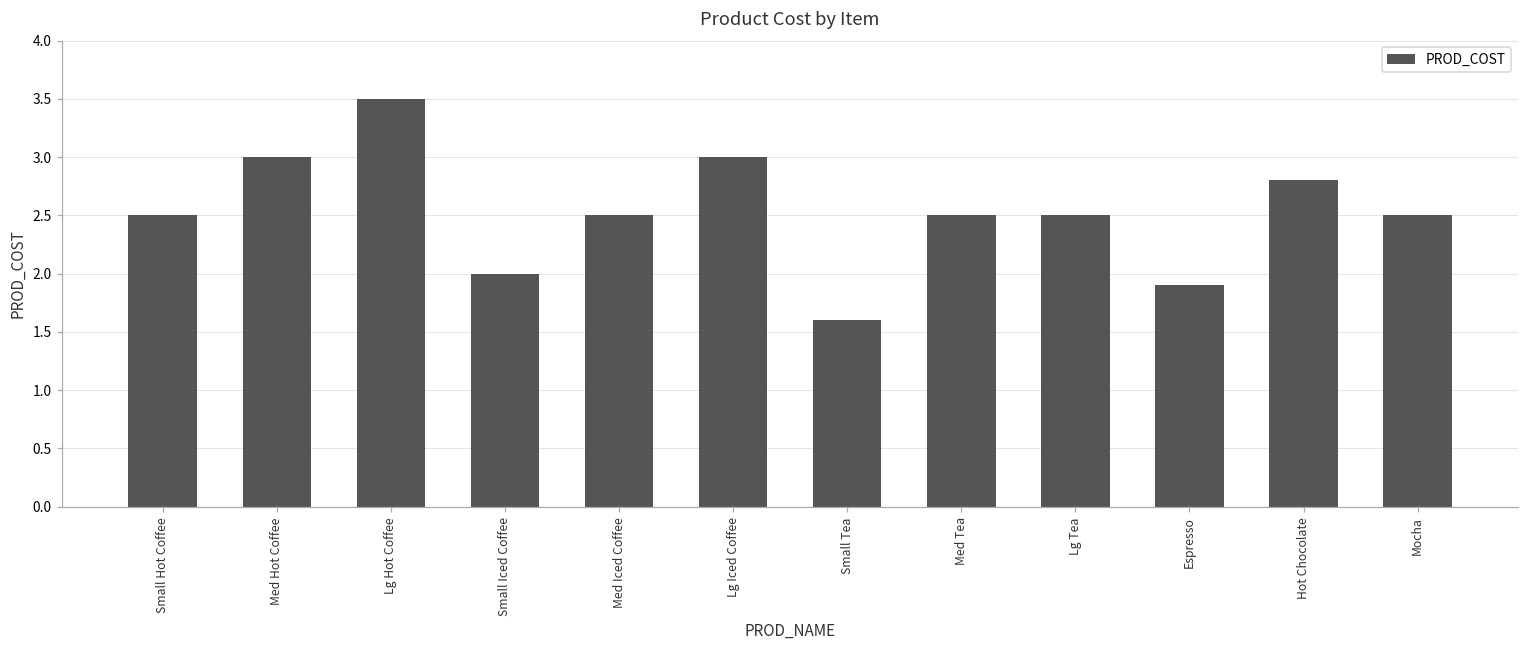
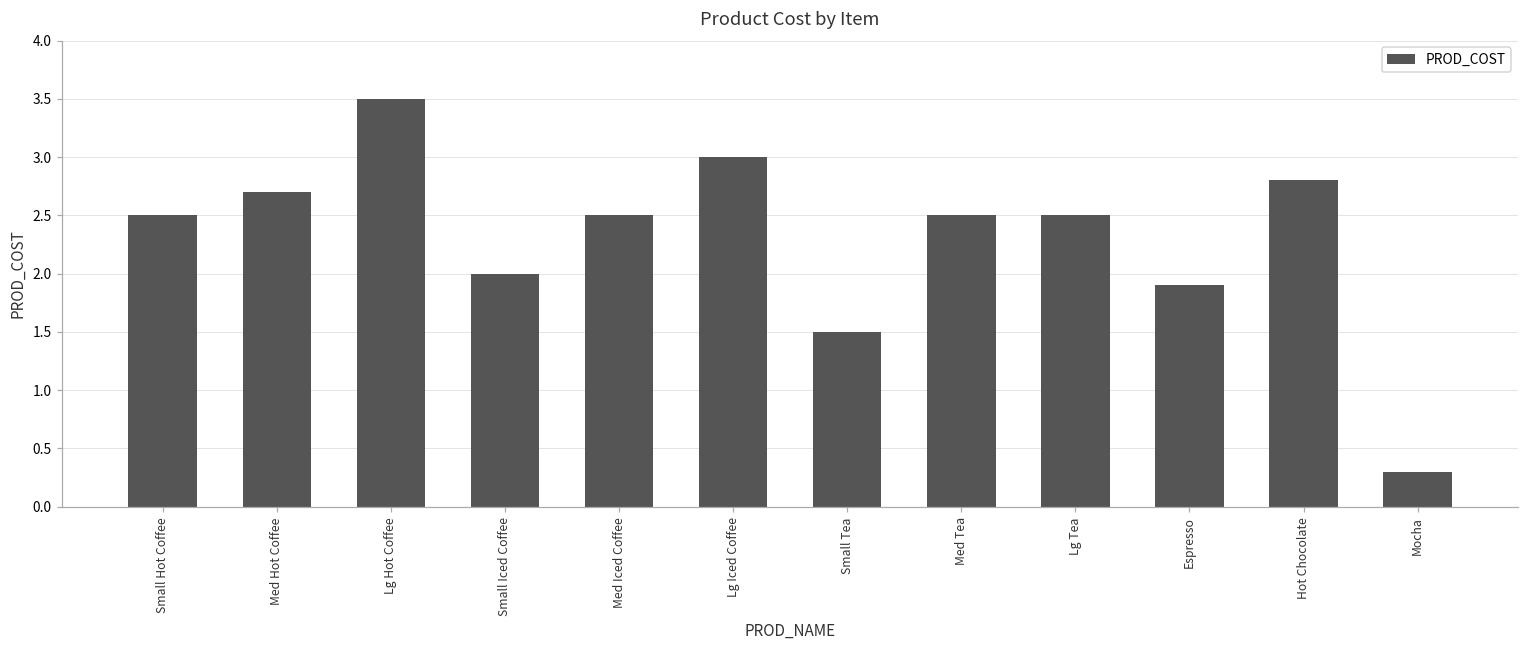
  {
    "Small Hot Coffee": 2.5,
-   "Med Hot Coffee": 3.0,
+   "Med Hot Coffee": 2.7,
    "Lg Hot Coffee": 3.5,
    "Small Iced Coffee": 2.0,
    "Med Iced Coffee": 2.5,
    "Lg Iced Coffee": 3.0,
-   "Small Tea": 1.6,
+   "Small Tea": 1.5,
    "Med Tea": 2.5,
    "Lg Tea": 2.5,
    "Espresso": 1.9,
    "Hot Chocolate": 2.8,
-   "Mocha": 2.5
+   "Mocha": 0.3
  }
